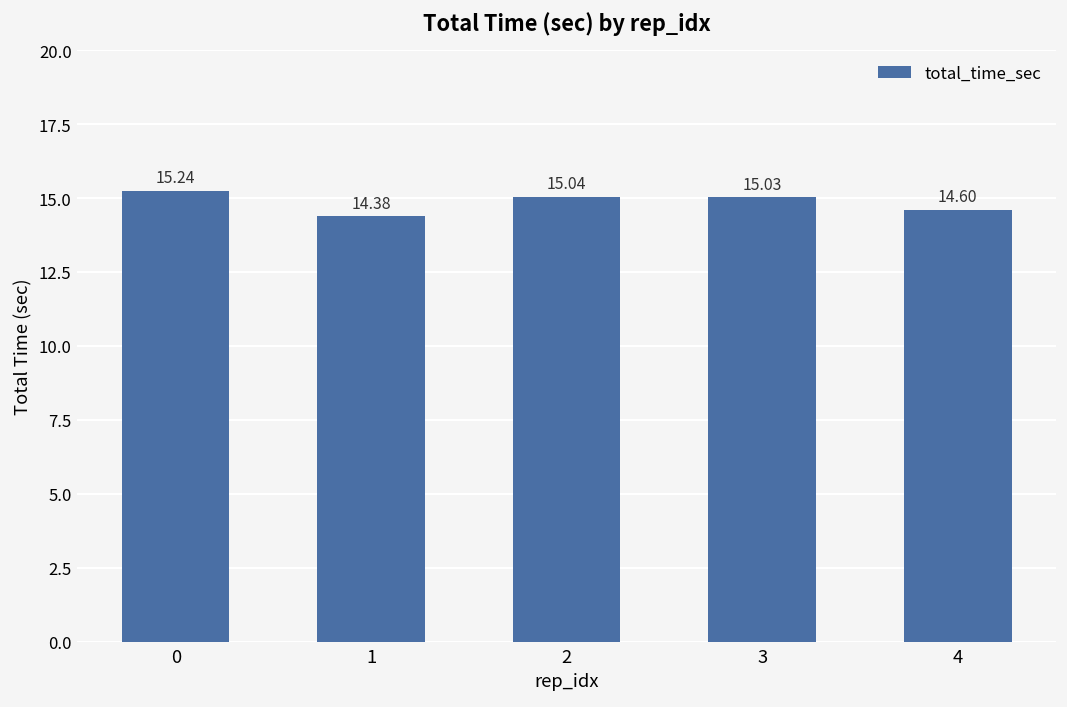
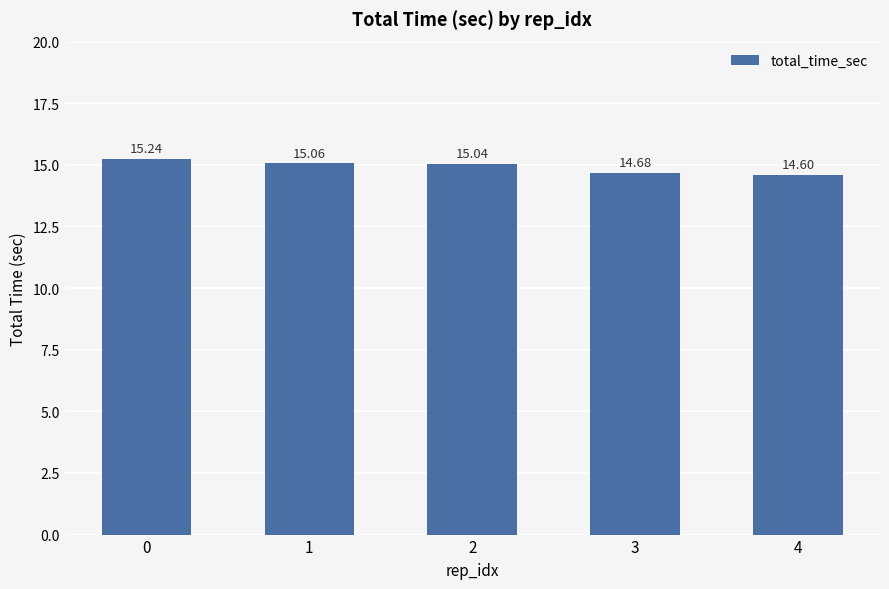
  {
    "0": 15.24,
-   "1": 14.38,
+   "1": 15.06,
    "2": 15.04,
-   "3": 15.03,
+   "3": 14.68,
    "4": 14.60
  }
